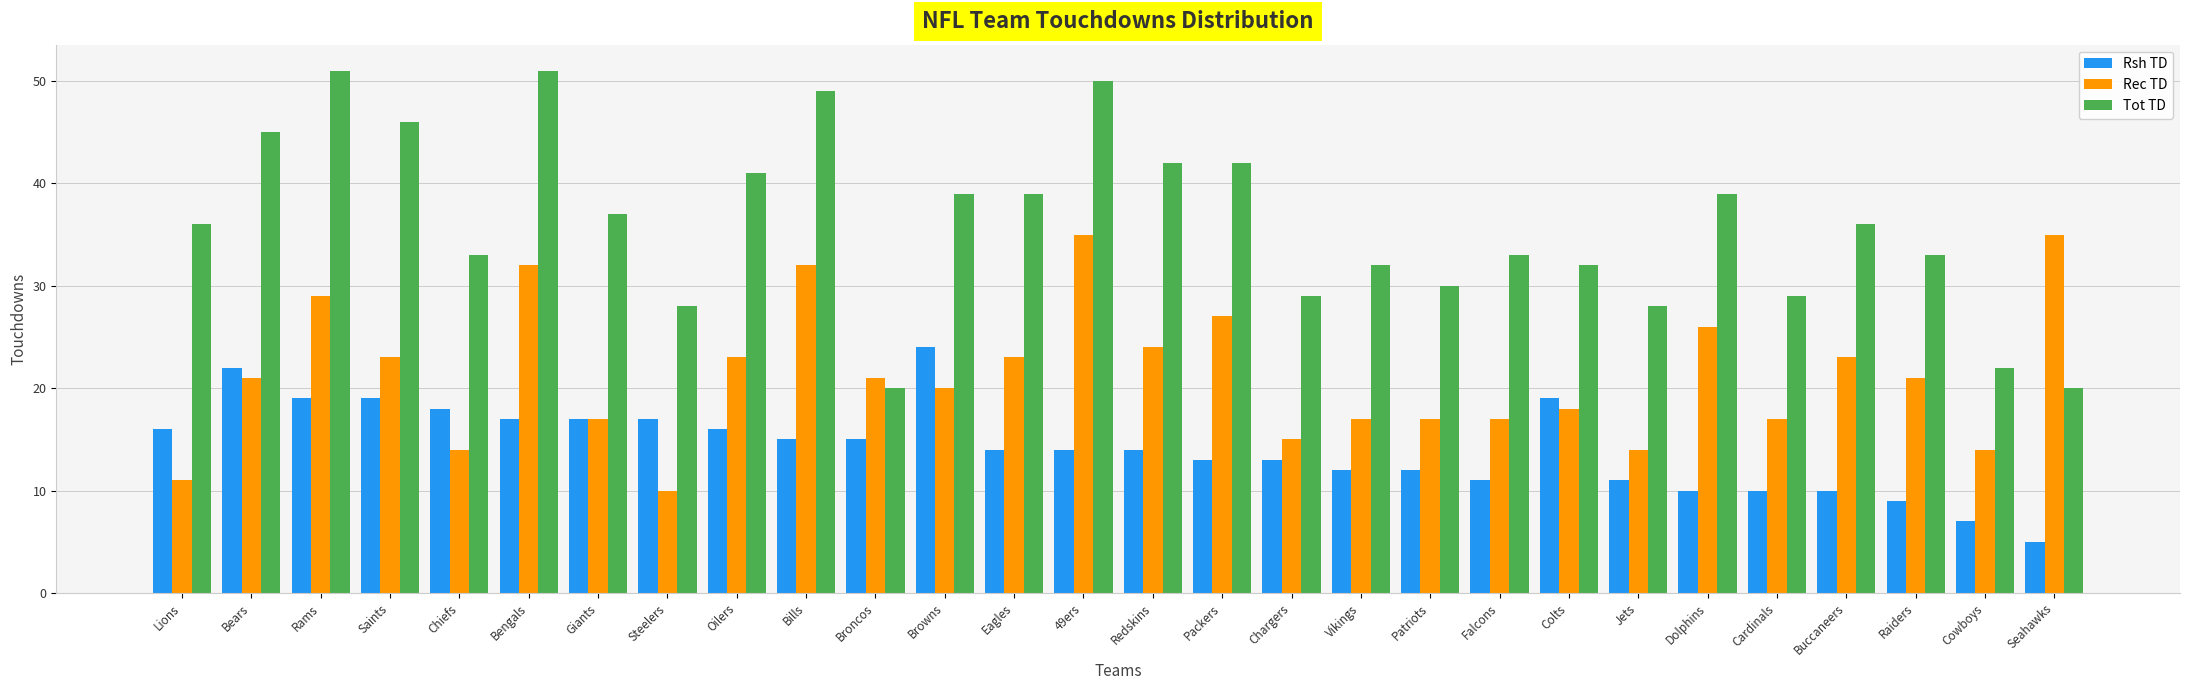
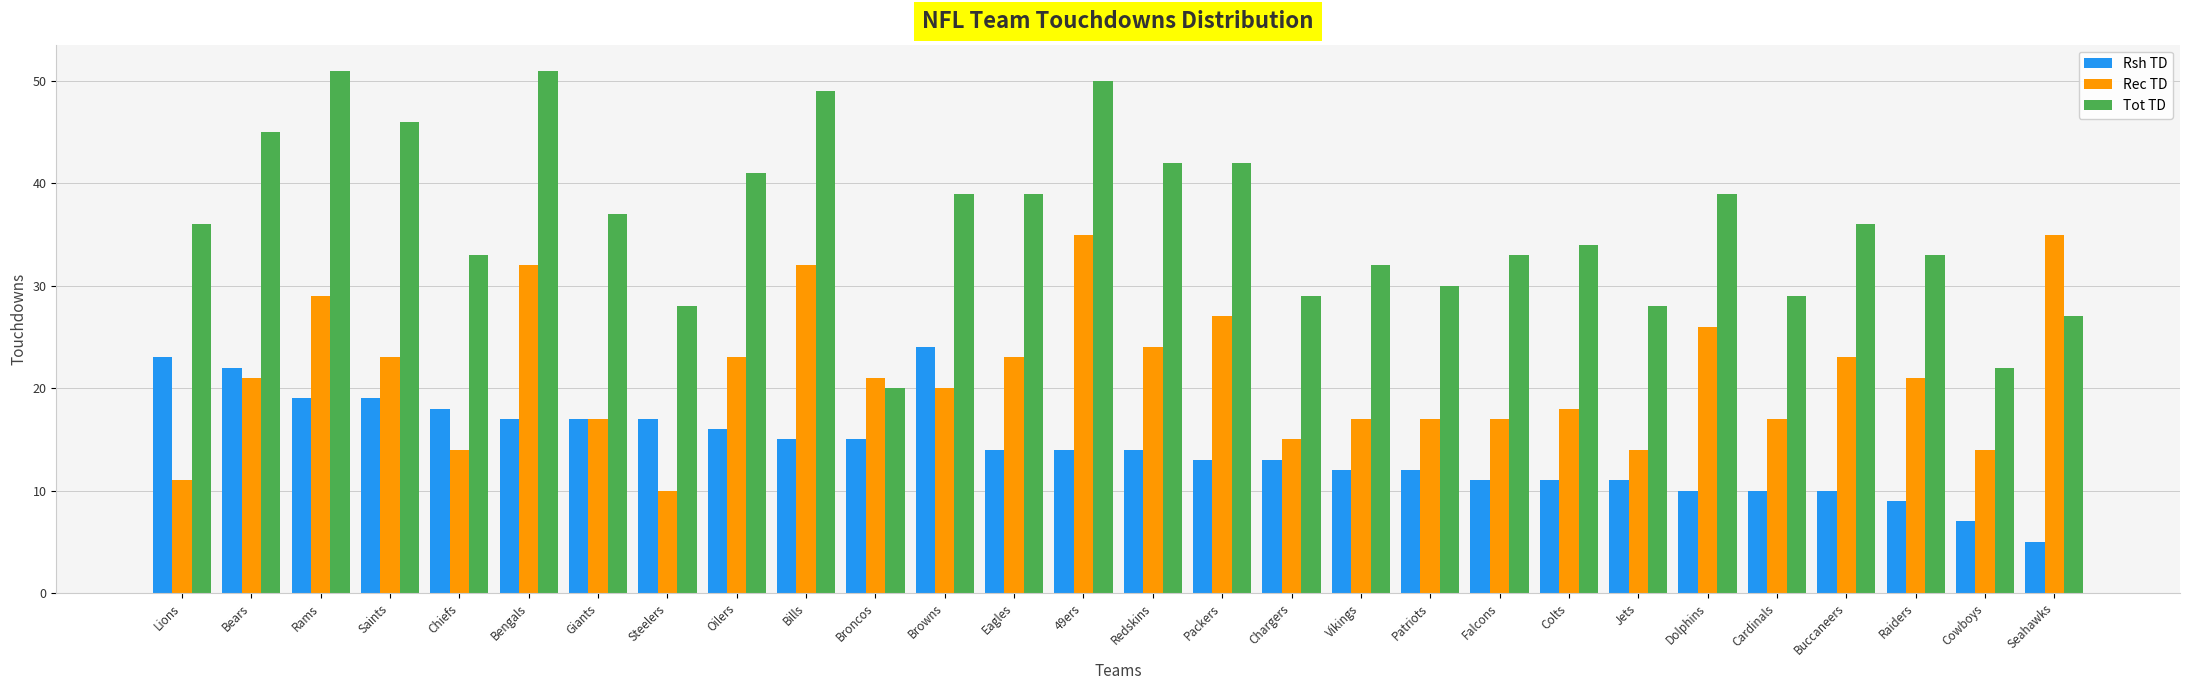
  {
    "Rsh TD": {
-     "Lions": 16,
+     "Lions": 23,
      "Bears": 22,
      "Rams": 19,
      "Saints": 19,
      "Chiefs": 18,
      "Bengals": 17,
      "Giants": 17,
      "Steelers": 17,
      "Oilers": 16,
      "Bills": 15,
      "Broncos": 15,
      "Browns": 24,
      "Eagles": 14,
      "49ers": 14,
      "Redskins": 14,
      "Packers": 13,
      "Chargers": 13,
      "Vikings": 12,
      "Patriots": 12,
      "Falcons": 11,
-     "Colts": 19,
+     "Colts": 11,
      "Jets": 11,
      "Dolphins": 10,
      "Cardinals": 10,
      "Buccaneers": 10,
      "Raiders": 9,
      "Cowboys": 7,
      "Seahawks": 5
    },
    "Rec TD": {
      "Lions": 11,
      "Bears": 21,
      "Rams": 29,
      "Saints": 23,
      "Chiefs": 14,
      "Bengals": 32,
      "Giants": 17,
      "Steelers": 10,
      "Oilers": 23,
      "Bills": 32,
      "Broncos": 21,
      "Browns": 20,
      "Eagles": 23,
      "49ers": 35,
      "Redskins": 24,
      "Packers": 27,
      "Chargers": 15,
      "Vikings": 17,
      "Patriots": 17,
      "Falcons": 17,
      "Colts": 18,
      "Jets": 14,
      "Dolphins": 26,
      "Cardinals": 17,
      "Buccaneers": 23,
      "Raiders": 21,
      "Cowboys": 14,
      "Seahawks": 35
    },
    "Tot TD": {
      "Lions": 36,
      "Bears": 45,
      "Rams": 51,
      "Saints": 46,
      "Chiefs": 33,
      "Bengals": 51,
      "Giants": 37,
      "Steelers": 28,
      "Oilers": 41,
      "Bills": 49,
      "Broncos": 20,
      "Browns": 39,
      "Eagles": 39,
      "49ers": 50,
      "Redskins": 42,
      "Packers": 42,
      "Chargers": 29,
      "Vikings": 32,
      "Patriots": 30,
      "Falcons": 33,
-     "Colts": 32,
+     "Colts": 34,
      "Jets": 28,
      "Dolphins": 39,
      "Cardinals": 29,
      "Buccaneers": 36,
      "Raiders": 33,
      "Cowboys": 22,
-     "Seahawks": 20
+     "Seahawks": 27
    }
  }
